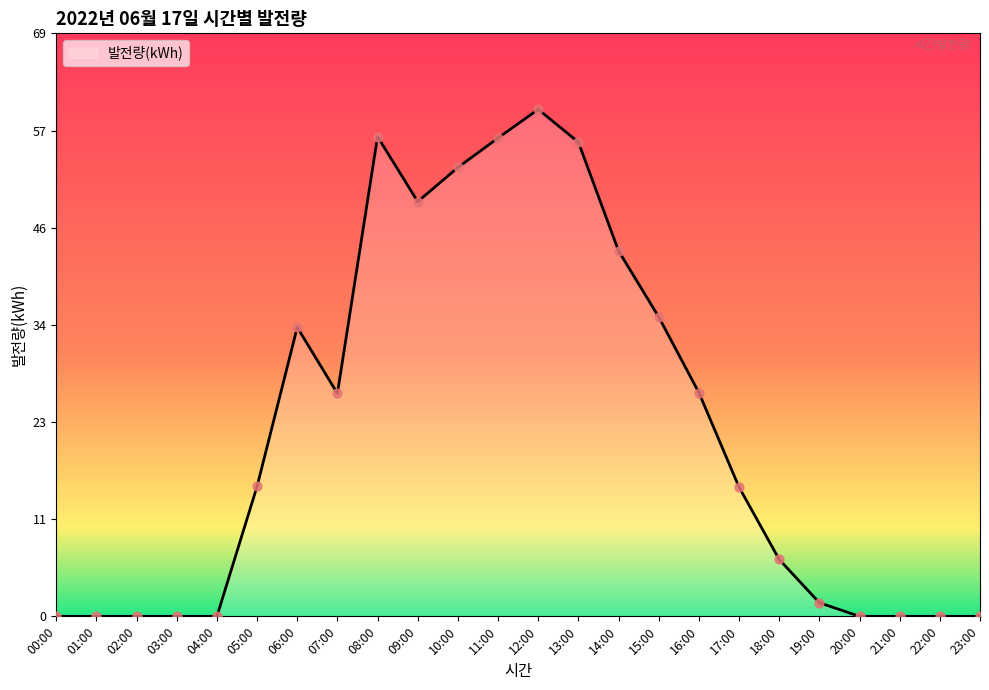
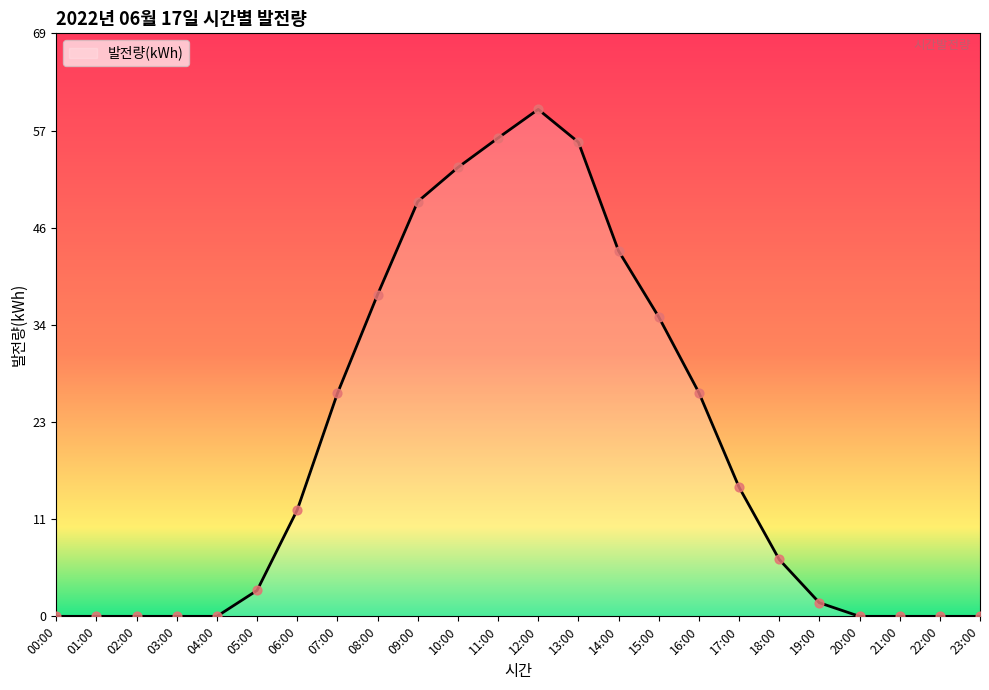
  {
    "00:00": 0,
    "01:00": 0,
    "02:00": 0,
    "03:00": 0,
    "04:00": 0,
-   "05:00": 15,
-   "06:00": 34,
+   "05:00": 3,
+   "06:00": 13,
    "07:00": 26,
-   "08:00": 56,
+   "08:00": 38,
    "09:00": 49,
    "10:00": 53,
    "11:00": 56,
    "12:00": 60,
    "13:00": 56,
    "14:00": 43,
    "15:00": 35,
    "16:00": 26,
    "17:00": 15,
    "18:00": 7,
    "19:00": 2,
    "20:00": 0,
    "21:00": 0,
    "22:00": 0,
    "23:00": 0
  }
